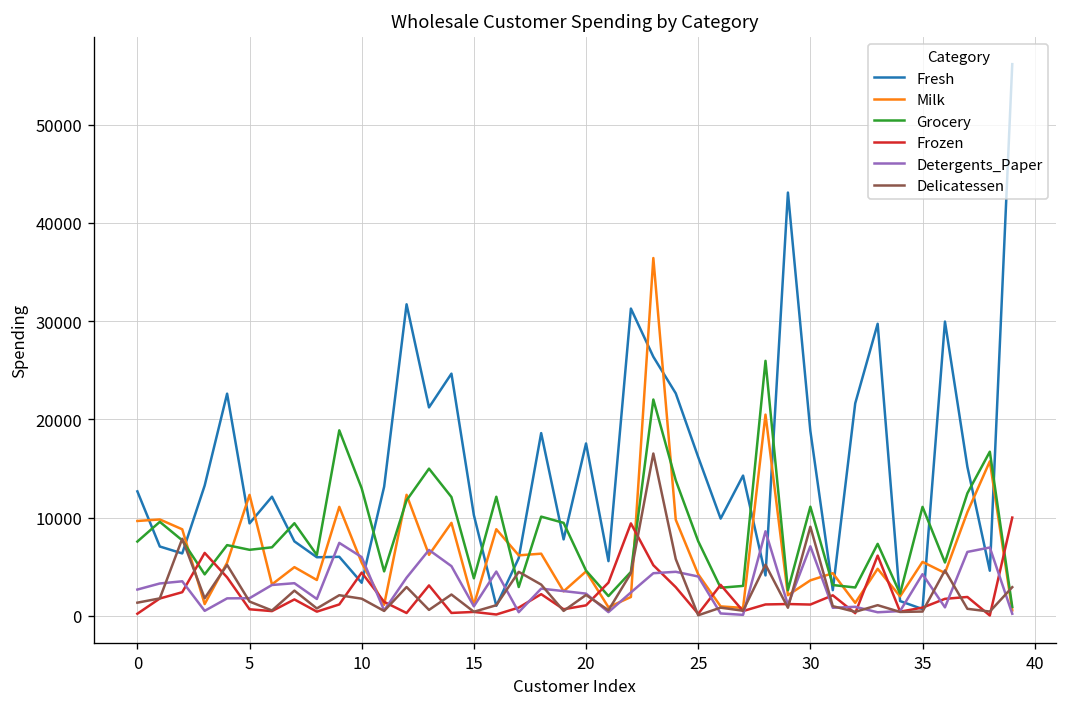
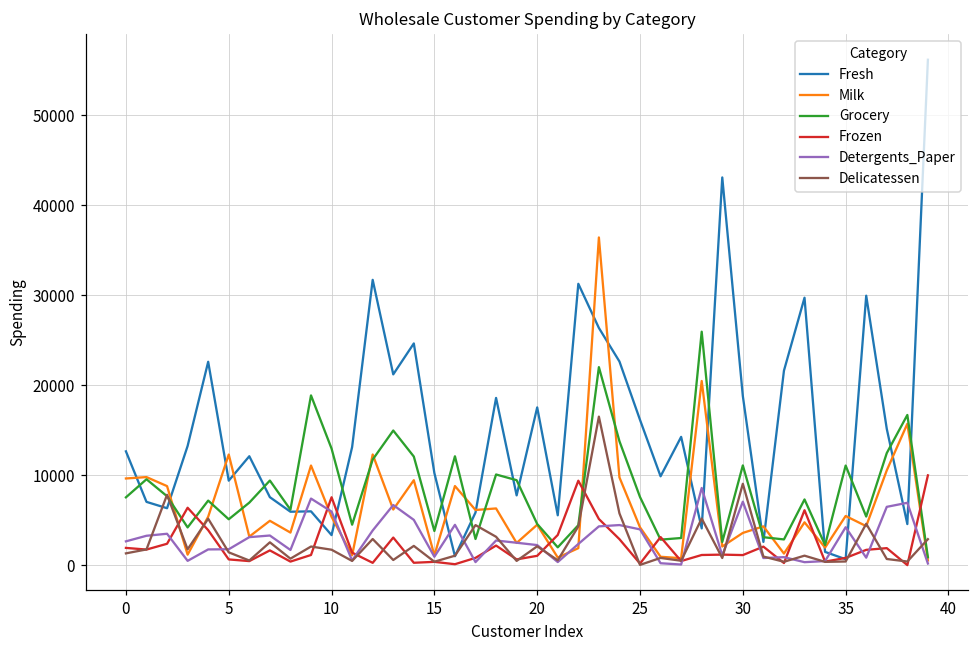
  {
    "Fresh": {
      "0": 13000,
      "5": 9000,
      "10": 3000,
      "15": 10000,
      "20": 18000,
      "25": 16000,
      "30": 19000
    },
    "Milk": {
      "0": 10000,
      "5": 12000,
      "10": 5000,
      "30": 4000,
      "35": 5000
    },
    "Grocery": {
      "0": 8000,
-     "5": 7000,
+     "5": 5000,
      "10": 13000,
      "15": 4000,
      "25": 8000,
      "30": 11000,
      "35": 11000
    },
    "Frozen": {
-     "0": 0,
+     "0": 2000,
      "5": 1000,
-     "10": 4000,
+     "10": 8000,
      "20": 1000,
      "30": 1000
    },
    "Detergents_Paper": {
      "0": 3000,
      "5": 2000,
      "10": 6000,
      "30": 7000,
      "35": 4000
    },
    "Delicatessen": {
      "0": 1000,
      "5": 1000,
      "10": 2000,
      "30": 9000
    }
  }
